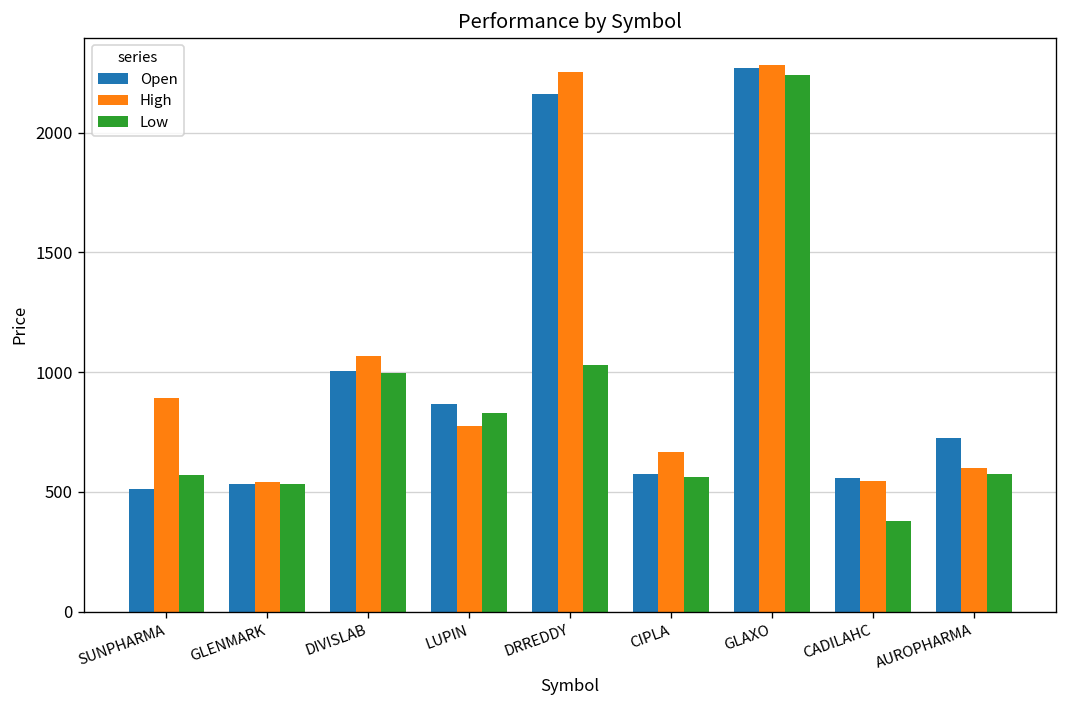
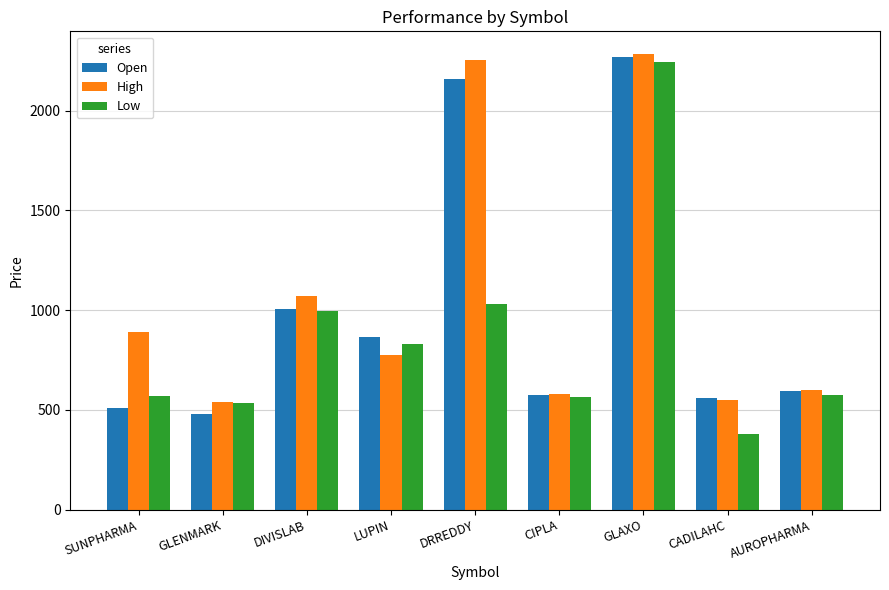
  {
    "Open": {
      "SUNPHARMA": 510,
-     "GLENMARK": 530,
+     "GLENMARK": 480,
      "DIVISLAB": 1010,
      "LUPIN": 870,
      "DRREDDY": 2160,
      "CIPLA": 580,
      "GLAXO": 2270,
      "CADILAHC": 560,
-     "AUROPHARMA": 730
+     "AUROPHARMA": 590
    },
    "High": {
      "SUNPHARMA": 890,
      "GLENMARK": 540,
      "DIVISLAB": 1070,
      "LUPIN": 770,
      "DRREDDY": 2250,
-     "CIPLA": 670,
+     "CIPLA": 580,
      "GLAXO": 2280,
      "CADILAHC": 550,
      "AUROPHARMA": 600
    },
    "Low": {
      "SUNPHARMA": 570,
      "GLENMARK": 530,
      "DIVISLAB": 1000,
      "LUPIN": 830,
      "DRREDDY": 1030,
      "CIPLA": 560,
      "GLAXO": 2240,
      "CADILAHC": 380,
      "AUROPHARMA": 570
    }
  }
